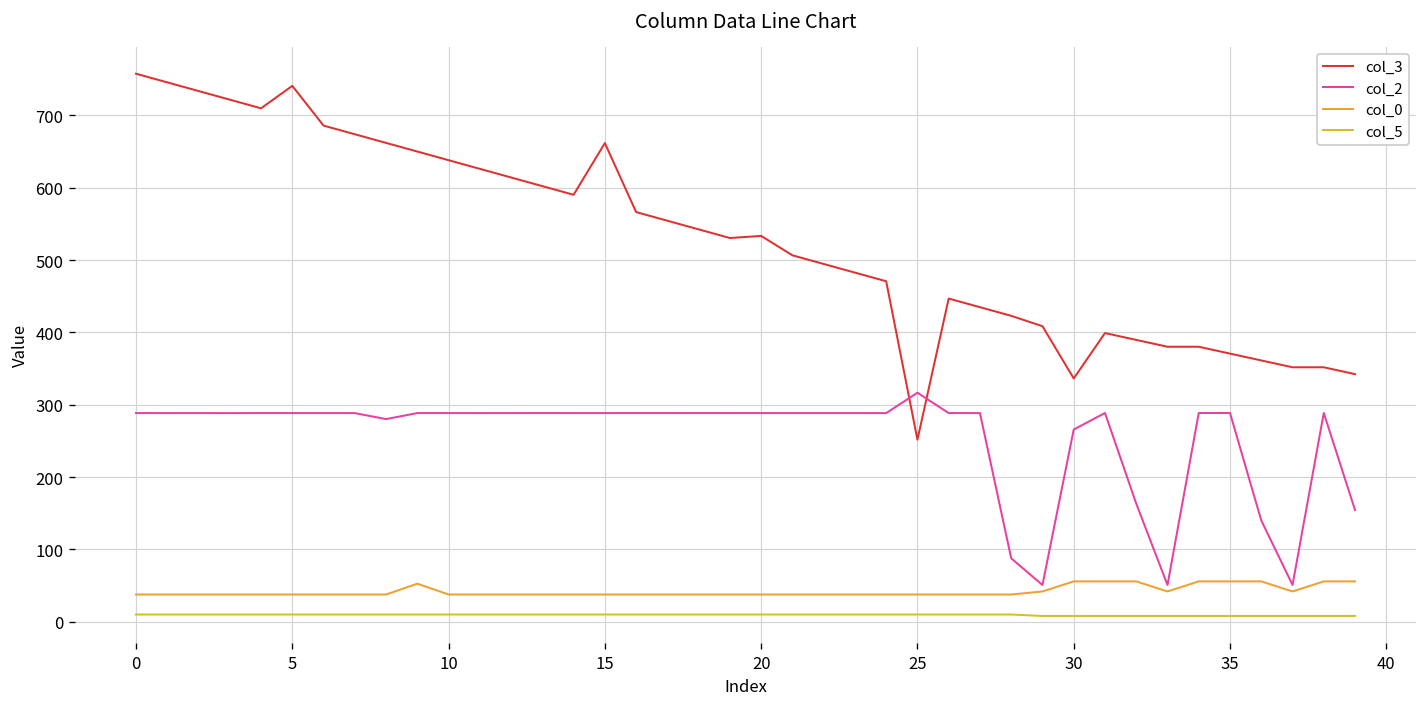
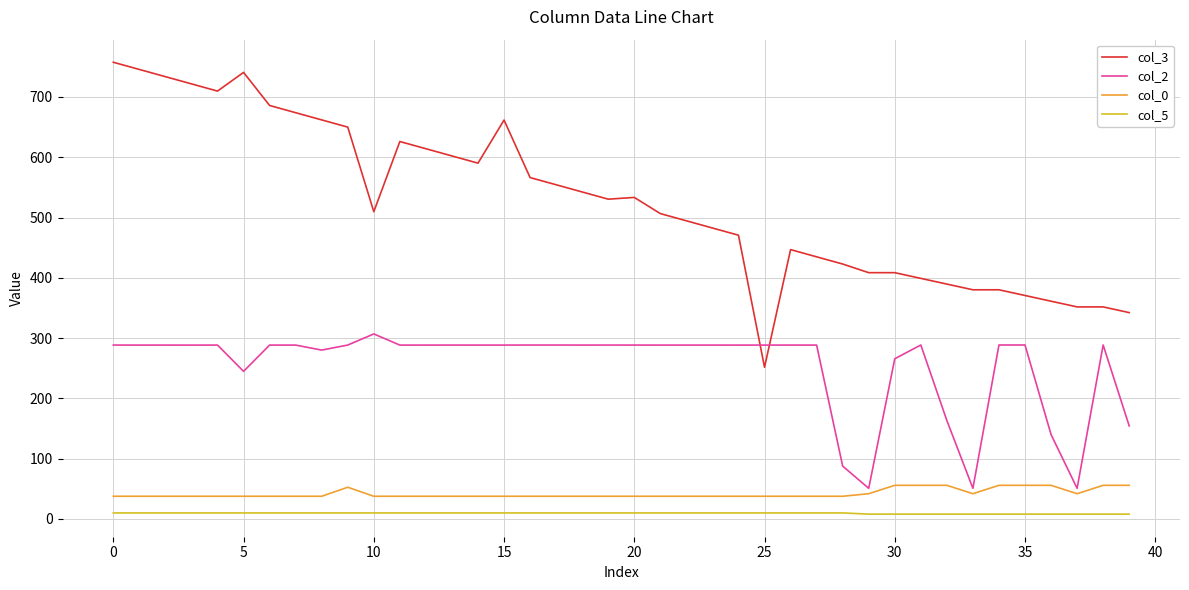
  {
    "col_3": {
      "0": 760,
      "5": 740,
-     "10": 640,
+     "10": 510,
      "15": 660,
      "20": 530,
      "25": 250,
-     "30": 340,
+     "30": 410,
      "35": 370
    },
    "col_2": {
      "0": 290,
-     "5": 290,
-     "10": 290,
+     "5": 240,
+     "10": 310,
      "15": 290,
      "20": 290,
-     "25": 320,
+     "25": 290,
      "30": 270,
      "35": 290
    }
  }
